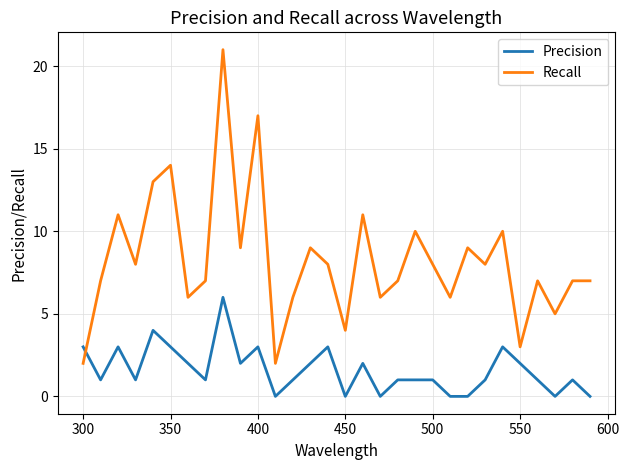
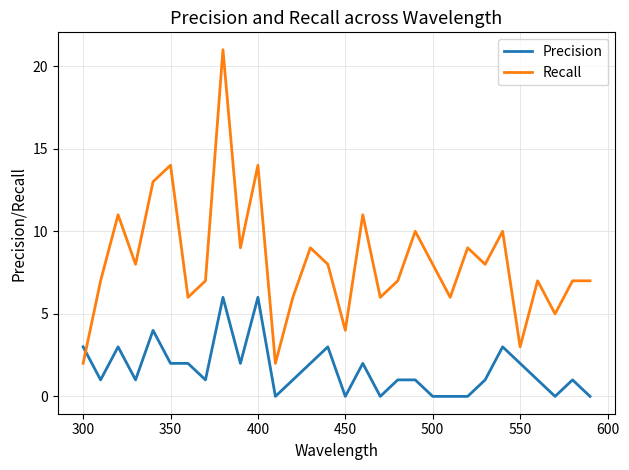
  {
    "Precision": {
      "300": 3,
-     "350": 3,
-     "400": 3,
+     "350": 2,
+     "400": 6,
      "450": 0,
-     "500": 1,
+     "500": 0,
      "550": 2
    },
    "Recall": {
      "300": 2,
      "350": 14,
-     "400": 17,
+     "400": 14,
      "450": 4,
      "500": 8,
      "550": 3
    }
  }
